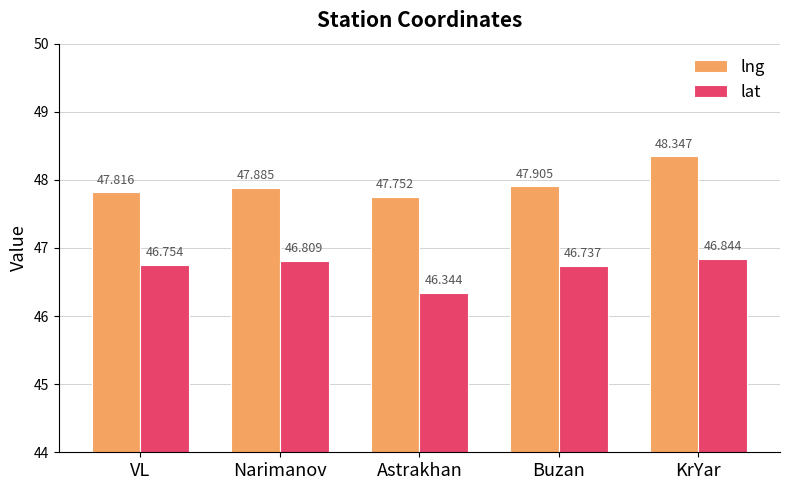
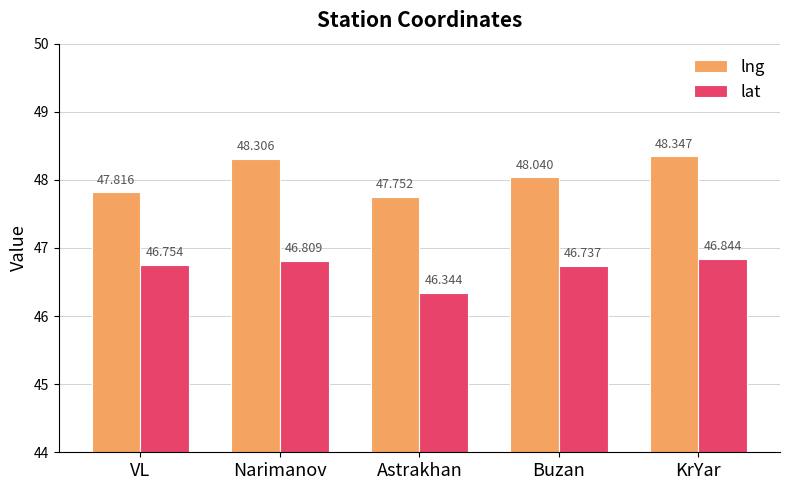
  {
    "lng": {
      "VL": 47.816,
-     "Narimanov": 47.885,
+     "Narimanov": 48.306,
      "Astrakhan": 47.752,
-     "Buzan": 47.905,
+     "Buzan": 48.040,
      "KrYar": 48.347
    },
    "lat": {
      "VL": 46.754,
      "Narimanov": 46.809,
      "Astrakhan": 46.344,
      "Buzan": 46.737,
      "KrYar": 46.844
    }
  }
